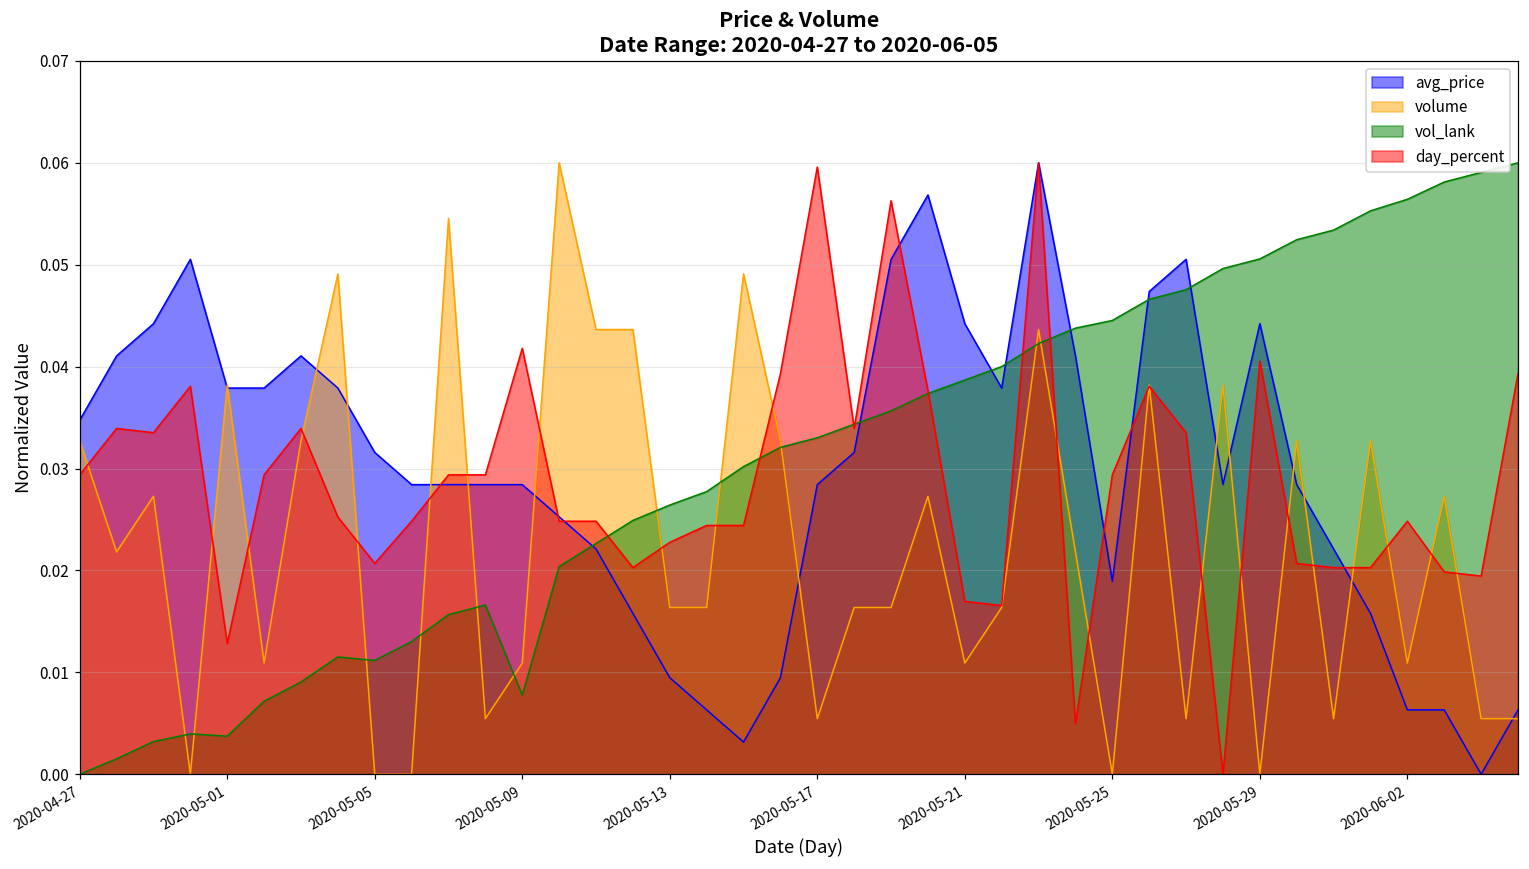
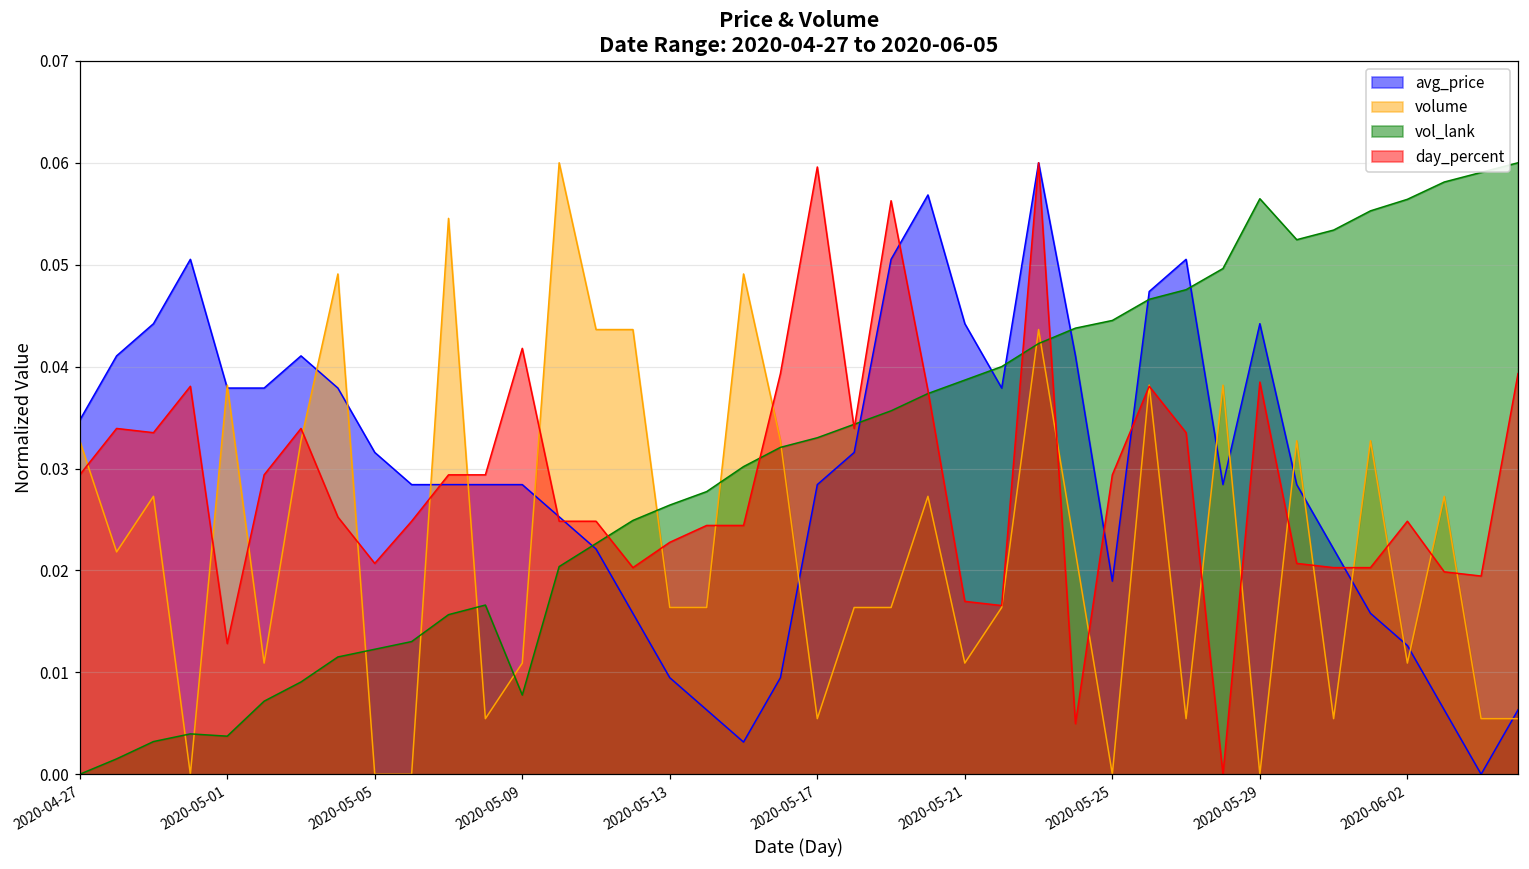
  {
    "avg_price": {
      "2020-04-27": 0.035,
      "2020-05-01": 0.038,
      "2020-05-05": 0.032,
      "2020-05-09": 0.028,
      "2020-05-13": 0.009,
      "2020-05-17": 0.028,
      "2020-05-21": 0.044,
      "2020-05-25": 0.019,
      "2020-05-29": 0.044,
-     "2020-06-02": 0.006
+     "2020-06-02": 0.013
    },
    "volume": {
      "2020-04-27": 0.033,
      "2020-05-01": 0.038,
      "2020-05-05": 0.000,
      "2020-05-09": 0.011,
      "2020-05-13": 0.016,
      "2020-05-17": 0.005,
      "2020-05-21": 0.011,
      "2020-05-25": 0.000,
      "2020-05-29": 0.000,
      "2020-06-02": 0.011
    },
    "vol_lank": {
      "2020-04-27": 0.000,
      "2020-05-01": 0.004,
-     "2020-05-05": 0.011,
+     "2020-05-05": 0.012,
      "2020-05-09": 0.008,
      "2020-05-13": 0.026,
      "2020-05-17": 0.033,
      "2020-05-21": 0.039,
      "2020-05-25": 0.045,
-     "2020-05-29": 0.051,
+     "2020-05-29": 0.056,
      "2020-06-02": 0.056
    },
    "day_percent": {
      "2020-04-27": 0.029,
      "2020-05-01": 0.013,
      "2020-05-05": 0.021,
      "2020-05-09": 0.042,
      "2020-05-13": 0.023,
      "2020-05-17": 0.060,
      "2020-05-21": 0.017,
      "2020-05-25": 0.029,
-     "2020-05-29": 0.041,
+     "2020-05-29": 0.038,
      "2020-06-02": 0.025
    }
  }
